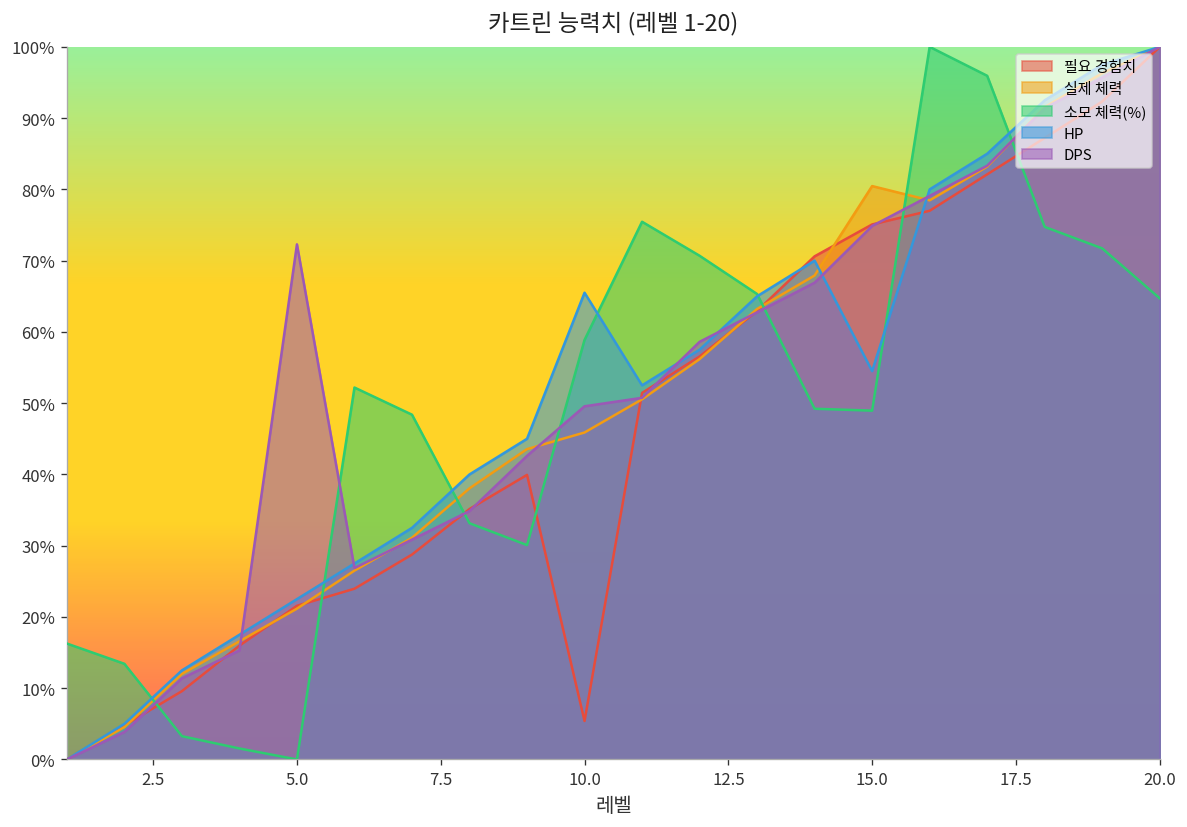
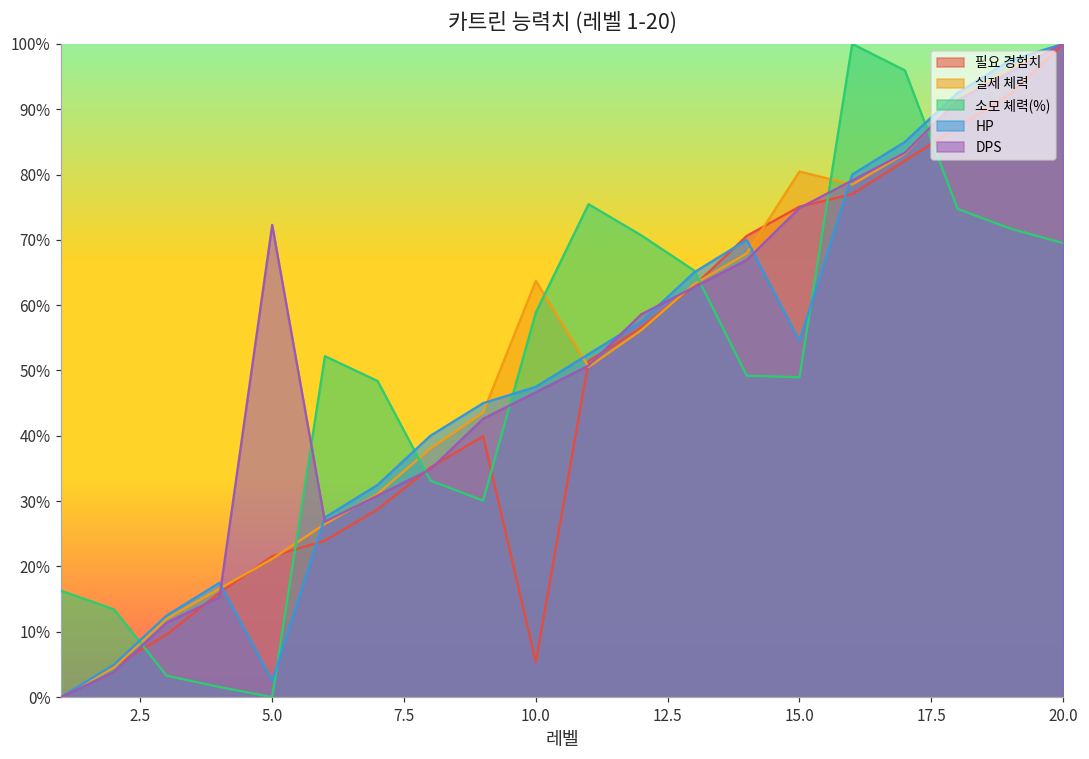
  {
    "필요 경험치": {
      "10.0": "5%"
    },
    "실제 체력": {
-     "10.0": "46%",
+     "10.0": "64%",
      "15.0": "80%"
    },
    "소모 체력(%)": {
      "5.0": "0%",
      "10.0": "59%",
      "15.0": "49%",
-     "20.0": "65%"
+     "20.0": "70%"
    },
    "HP": {
-     "5.0": "23%",
-     "10.0": "66%",
+     "5.0": "3%",
+     "10.0": "48%",
      "15.0": "55%"
    },
    "DPS": {
      "5.0": "72%",
-     "10.0": "50%"
+     "10.0": "47%"
    }
  }
